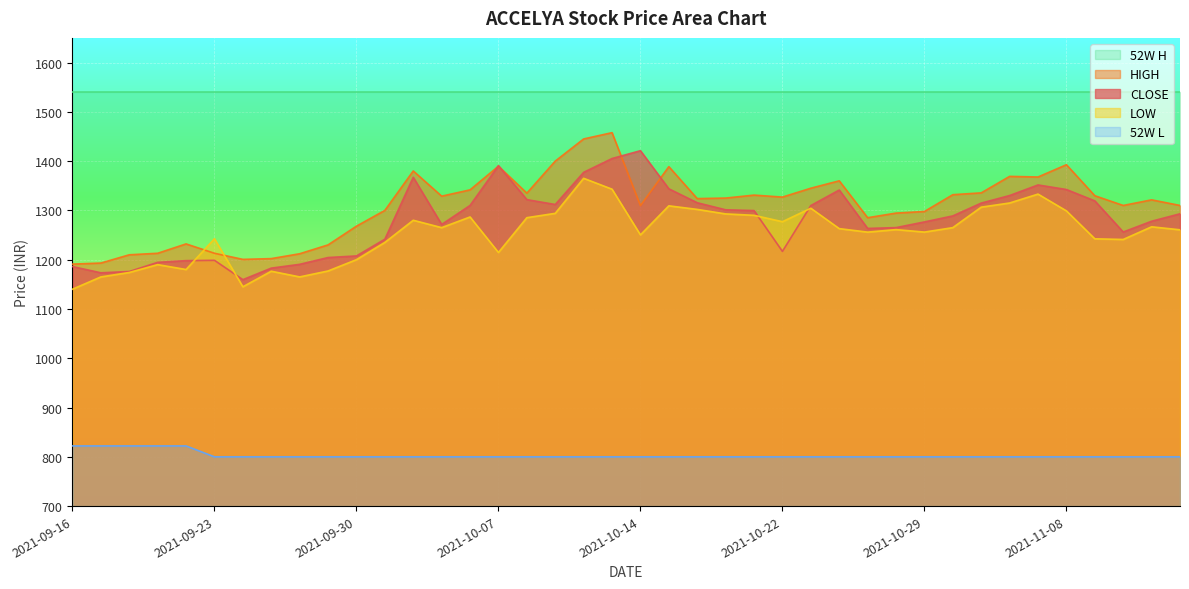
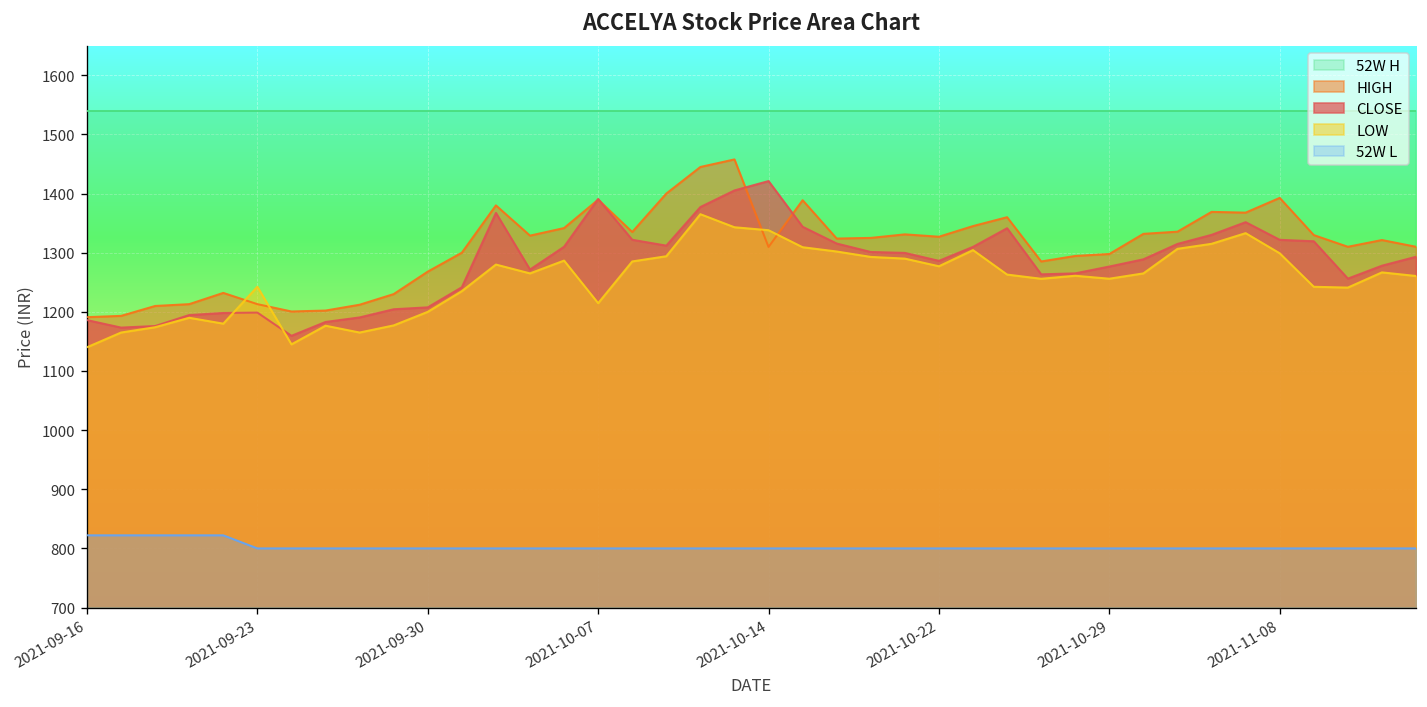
  {
    "52W H": {
      "2021-09-16": 1540,
      "2021-09-23": 1540,
      "2021-09-30": 1540,
      "2021-10-07": 1540,
      "2021-10-14": 1540,
      "2021-10-22": 1540,
      "2021-10-29": 1540,
      "2021-11-08": 1540
    },
    "HIGH": {
      "2021-09-23": 1210,
      "2021-09-30": 1270,
      "2021-10-14": 1310,
      "2021-10-22": 1330,
      "2021-10-29": 1300,
      "2021-11-08": 1390
    },
    "CLOSE": {
      "2021-09-23": 1200,
      "2021-09-30": 1210,
      "2021-10-14": 1420,
-     "2021-10-22": 1220,
+     "2021-10-22": 1290,
      "2021-10-29": 1280,
-     "2021-11-08": 1340
+     "2021-11-08": 1320
    },
    "LOW": {
      "2021-09-16": 1140,
      "2021-09-23": 1240,
      "2021-09-30": 1200,
      "2021-10-07": 1210,
-     "2021-10-14": 1250,
+     "2021-10-14": 1340,
      "2021-10-22": 1280,
      "2021-10-29": 1260,
      "2021-11-08": 1300
    },
    "52W L": {
      "2021-09-16": 820,
      "2021-09-23": 800,
      "2021-09-30": 800,
      "2021-10-07": 800,
      "2021-10-14": 800,
      "2021-10-22": 800,
      "2021-10-29": 800,
      "2021-11-08": 800
    }
  }
